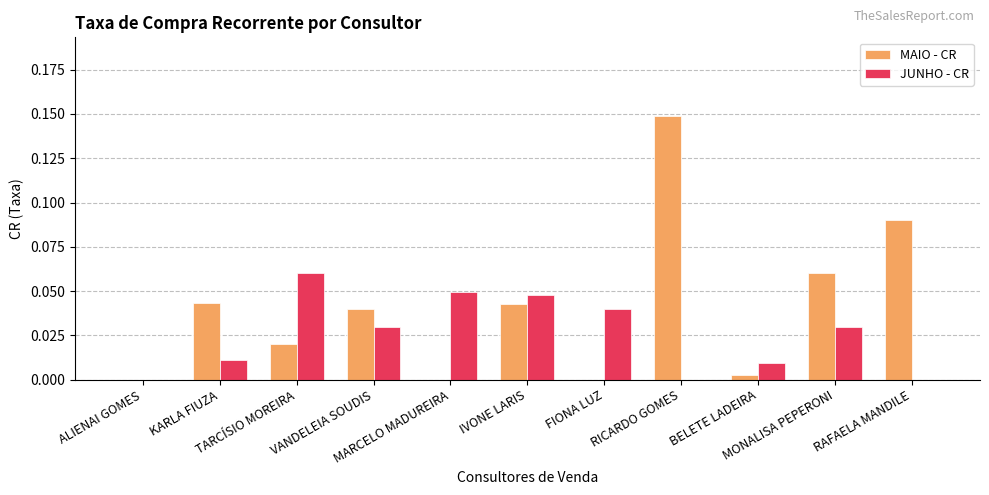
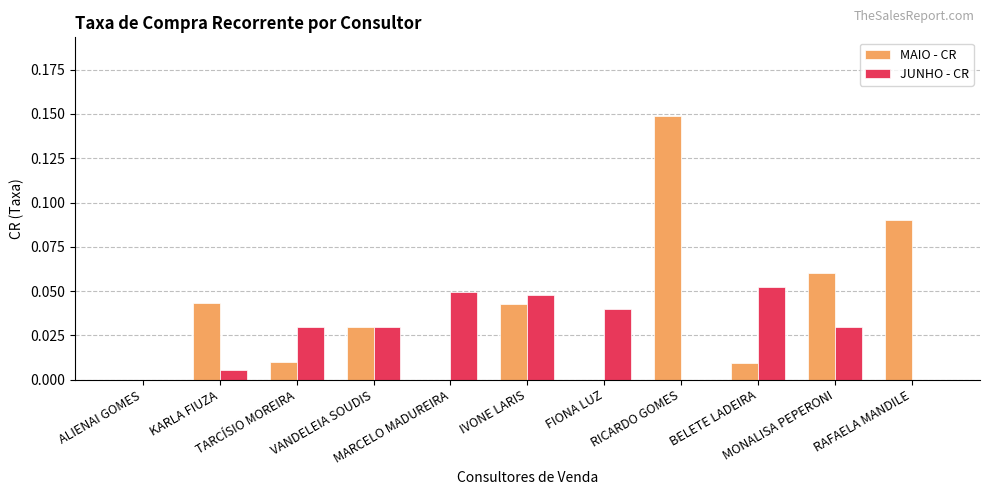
  {
    "MAIO - CR": {
      "ALIENAI GOMES": 0.000,
      "KARLA FIUZA": 0.043,
-     "TARCÍSIO MOREIRA": 0.02,
-     "VANDELEIA SOUDIS": 0.04,
+     "TARCÍSIO MOREIRA": 0.01,
+     "VANDELEIA SOUDIS": 0.03,
      "MARCELO MADUREIRA": 0.000,
      "IVONE LARIS": 0.043,
      "FIONA LUZ": 0.000,
      "RICARDO GOMES": 0.149,
-     "BELETE LADEIRA": 0.002,
+     "BELETE LADEIRA": 0.009,
      "MONALISA PEPERONI": 0.060,
      "RAFAELA MANDILE": 0.090
    },
    "JUNHO - CR": {
      "ALIENAI GOMES": 0.000,
-     "KARLA FIUZA": 0.011,
-     "TARCÍSIO MOREIRA": 0.06,
+     "KARLA FIUZA": 0.006,
+     "TARCÍSIO MOREIRA": 0.03,
      "VANDELEIA SOUDIS": 0.030,
      "MARCELO MADUREIRA": 0.049,
      "IVONE LARIS": 0.048,
      "FIONA LUZ": 0.040,
      "RICARDO GOMES": 0.000,
-     "BELETE LADEIRA": 0.009,
+     "BELETE LADEIRA": 0.052,
      "MONALISA PEPERONI": 0.030,
      "RAFAELA MANDILE": 0.000
    }
  }
